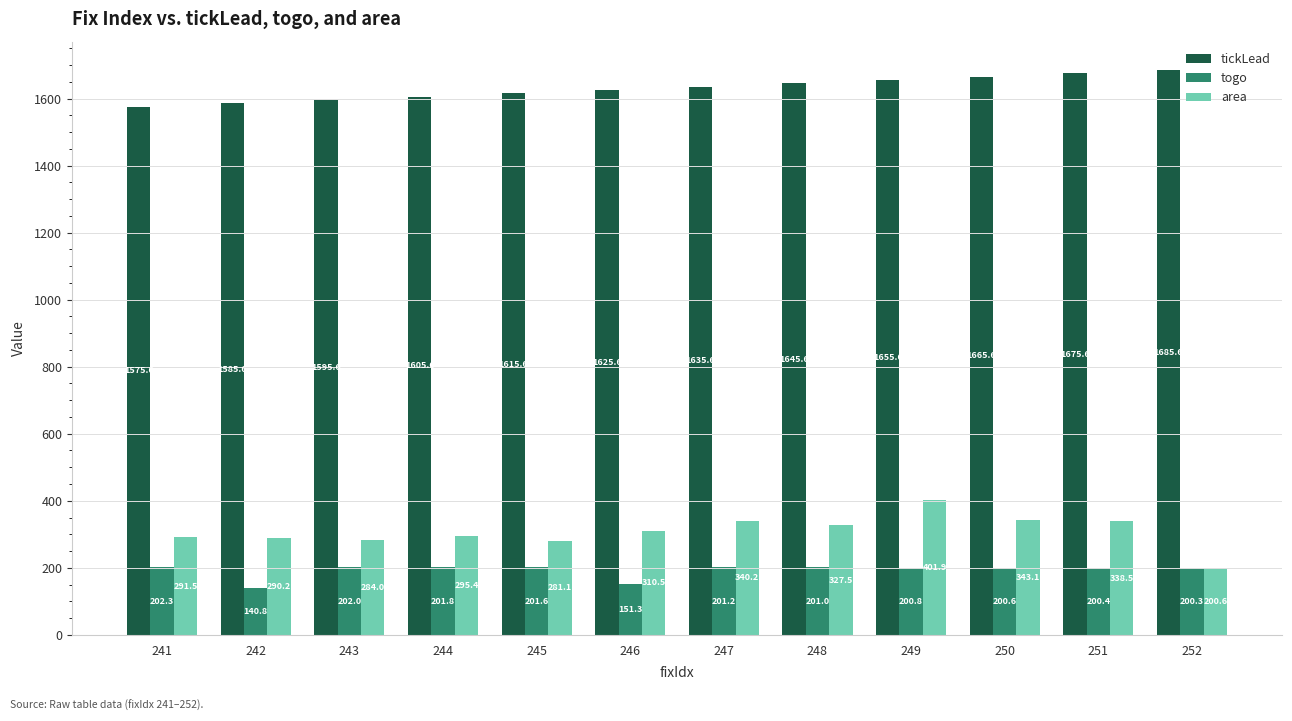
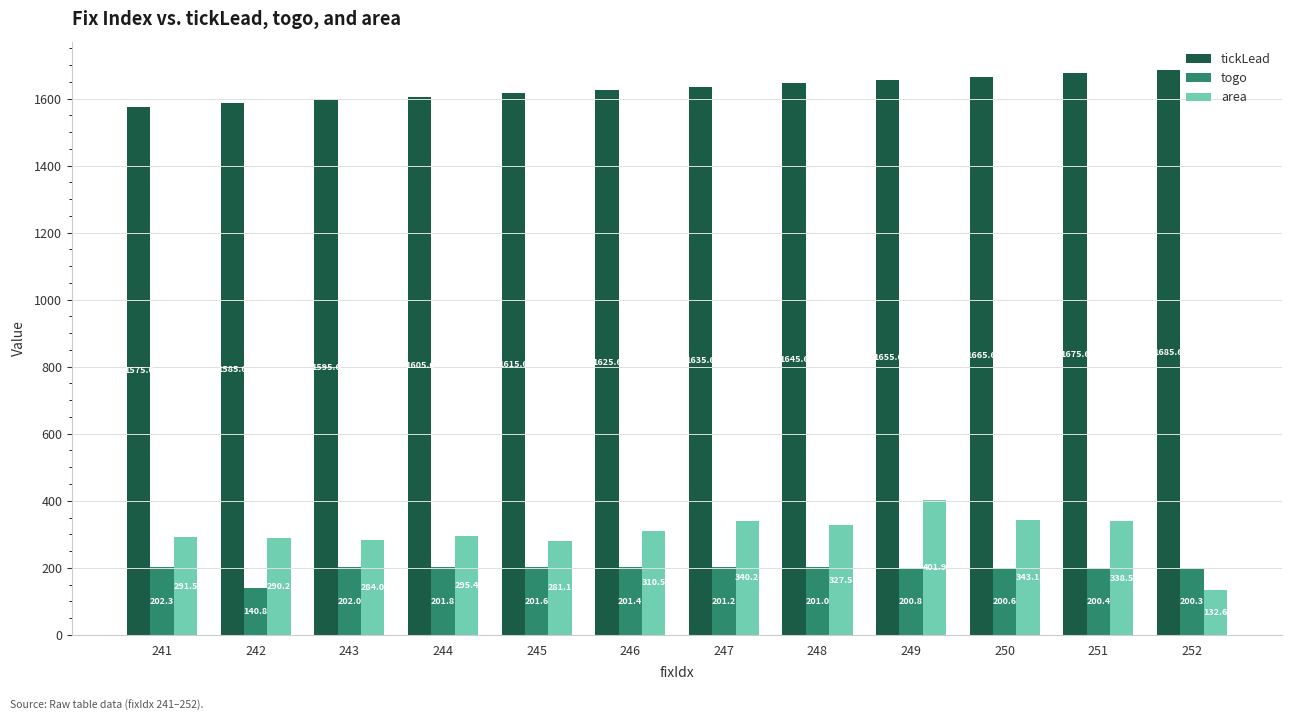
  {
    "tickLead": {
      "241": 1575.6,
      "242": 1585.6,
      "243": 1595.6,
      "244": 1605.6,
      "245": 1615.6,
      "246": 1625.6,
      "247": 1635.6,
      "248": 1645.6,
      "249": 1655.6,
      "250": 1665.6,
      "251": 1675.6,
      "252": 1685.6
    },
    "togo": {
      "241": 202.3,
      "242": 140.8,
      "243": 202.0,
      "244": 201.8,
      "245": 201.6,
-     "246": 151.3,
+     "246": 201.4,
      "247": 201.2,
      "248": 201.0,
      "249": 200.8,
      "250": 200.6,
      "251": 200.4,
      "252": 200.3
    },
    "area": {
      "241": 291.5,
      "242": 290.2,
      "243": 284.0,
      "244": 295.4,
      "245": 281.1,
      "246": 310.5,
      "247": 340.2,
      "248": 327.5,
      "249": 401.9,
      "250": 343.1,
      "251": 338.5,
-     "252": 200.6
+     "252": 132.6
    }
  }
